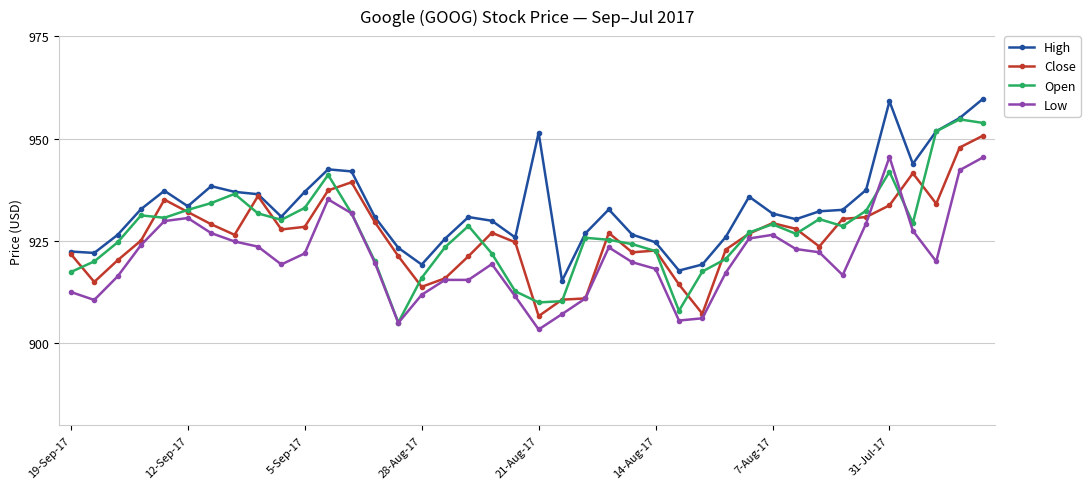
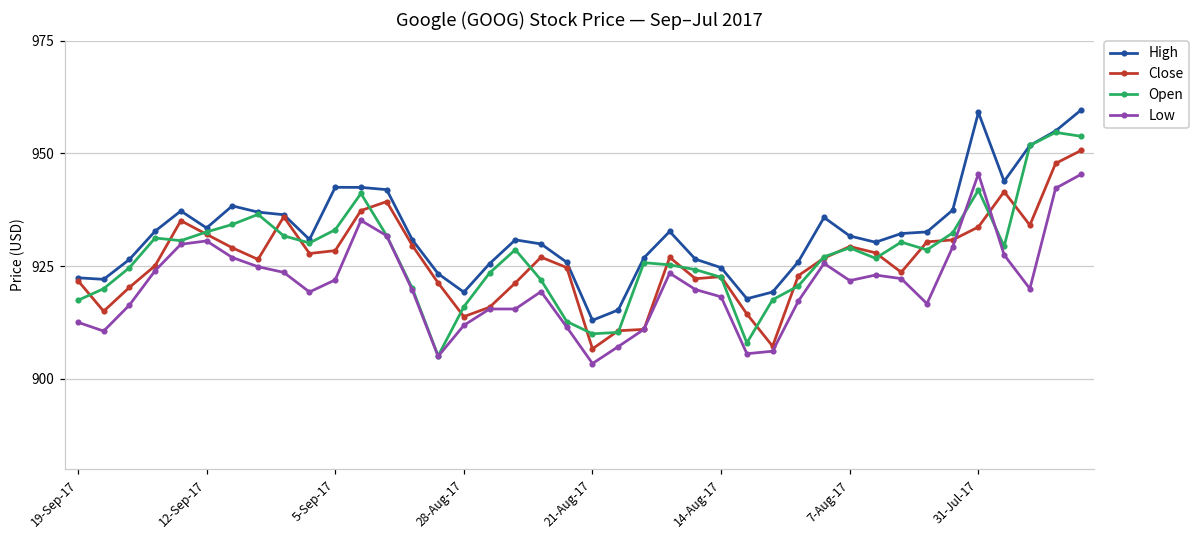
  {
    "High": {
      "12-Sep-17": 933,
-     "5-Sep-17": 937,
+     "5-Sep-17": 943,
      "28-Aug-17": 919,
-     "21-Aug-17": 951,
+     "21-Aug-17": 913,
      "14-Aug-17": 925,
      "7-Aug-17": 932,
      "31-Jul-17": 959
    },
    "Close": {
      "5-Sep-17": 928,
      "28-Aug-17": 914,
      "21-Aug-17": 907,
      "31-Jul-17": 934
    },
    "Open": {
      "19-Sep-17": 917,
      "5-Sep-17": 933,
      "28-Aug-17": 916,
      "21-Aug-17": 910,
      "31-Jul-17": 942
    },
    "Low": {
      "19-Sep-17": 913,
      "12-Sep-17": 931,
      "5-Sep-17": 922,
      "28-Aug-17": 912,
      "21-Aug-17": 903,
      "14-Aug-17": 918,
-     "7-Aug-17": 927,
+     "7-Aug-17": 922,
      "31-Jul-17": 945
    }
  }
